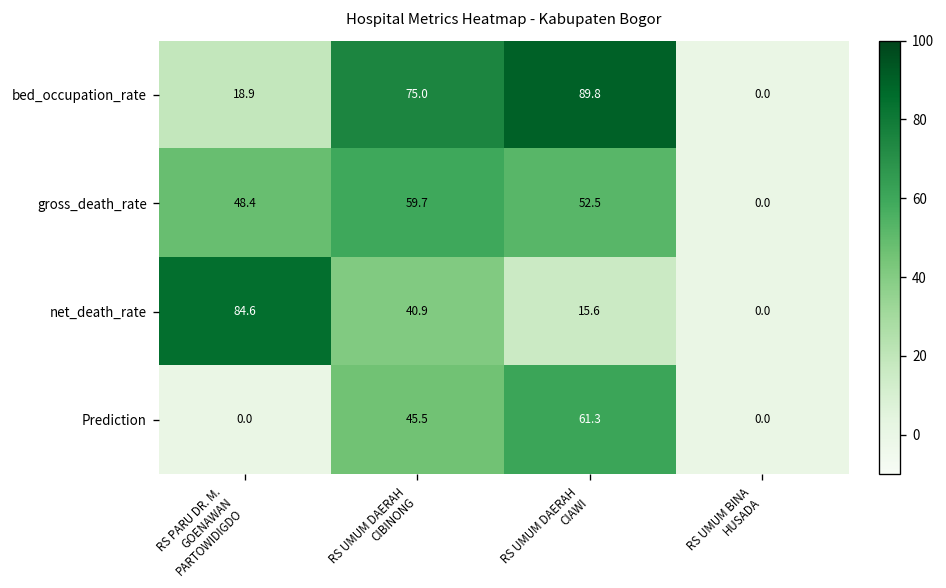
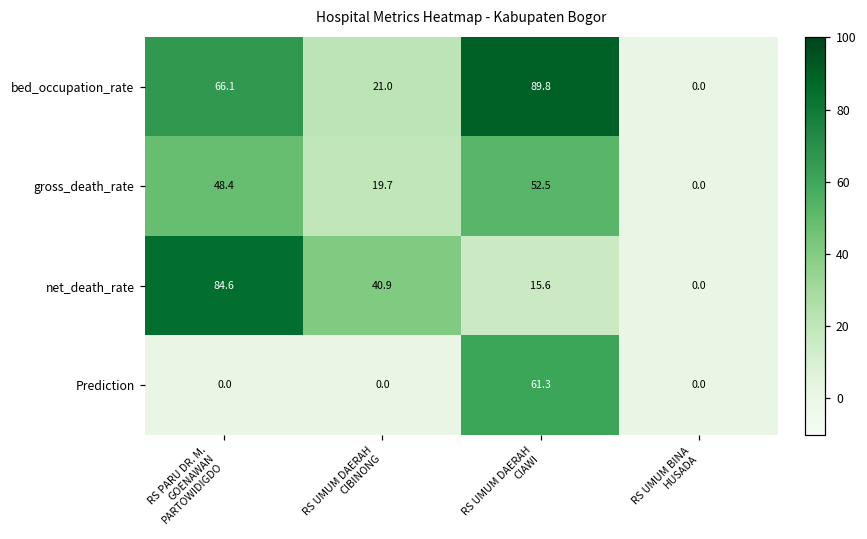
  {
    "bed_occupation_rate": {
-     "RS PARU DR. M. GOENAWAN PARTOWIDIGDO": 18.9,
-     "RS UMUM DAERAH CIBINONG": 75.0,
+     "RS PARU DR. M. GOENAWAN PARTOWIDIGDO": 66.1,
+     "RS UMUM DAERAH CIBINONG": 21.0,
      "RS UMUM DAERAH CIAWI": 89.8,
      "RS UMUM BINA HUSADA": 0.0
    },
    "gross_death_rate": {
      "RS PARU DR. M. GOENAWAN PARTOWIDIGDO": 48.4,
-     "RS UMUM DAERAH CIBINONG": 59.7,
+     "RS UMUM DAERAH CIBINONG": 19.7,
      "RS UMUM DAERAH CIAWI": 52.5,
      "RS UMUM BINA HUSADA": 0.0
    },
    "net_death_rate": {
      "RS PARU DR. M. GOENAWAN PARTOWIDIGDO": 84.6,
      "RS UMUM DAERAH CIBINONG": 40.9,
      "RS UMUM DAERAH CIAWI": 15.6,
      "RS UMUM BINA HUSADA": 0.0
    },
    "Prediction": {
      "RS PARU DR. M. GOENAWAN PARTOWIDIGDO": 0.0,
-     "RS UMUM DAERAH CIBINONG": 45.5,
+     "RS UMUM DAERAH CIBINONG": 0.0,
      "RS UMUM DAERAH CIAWI": 61.3,
      "RS UMUM BINA HUSADA": 0.0
    }
  }
